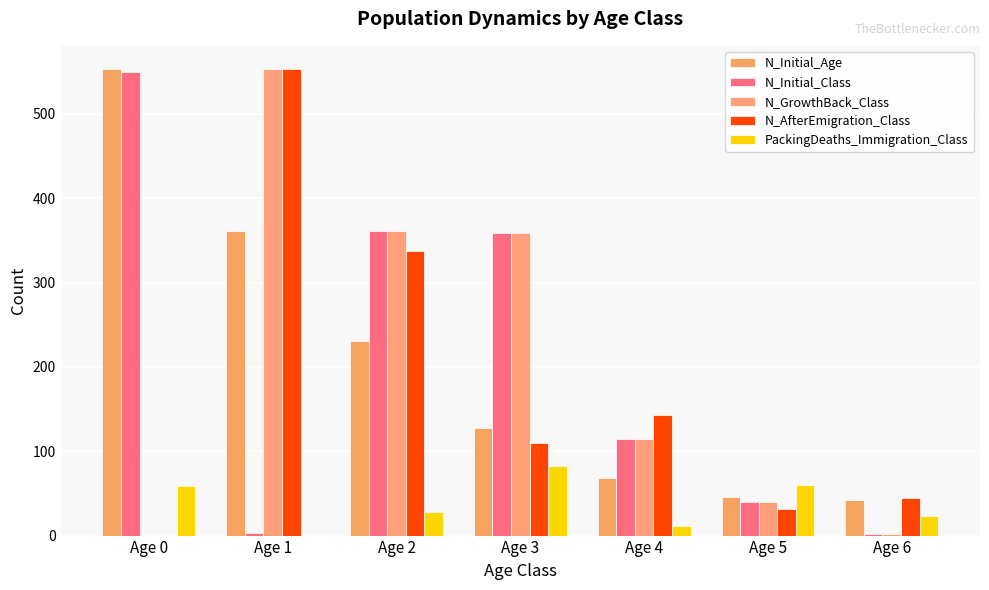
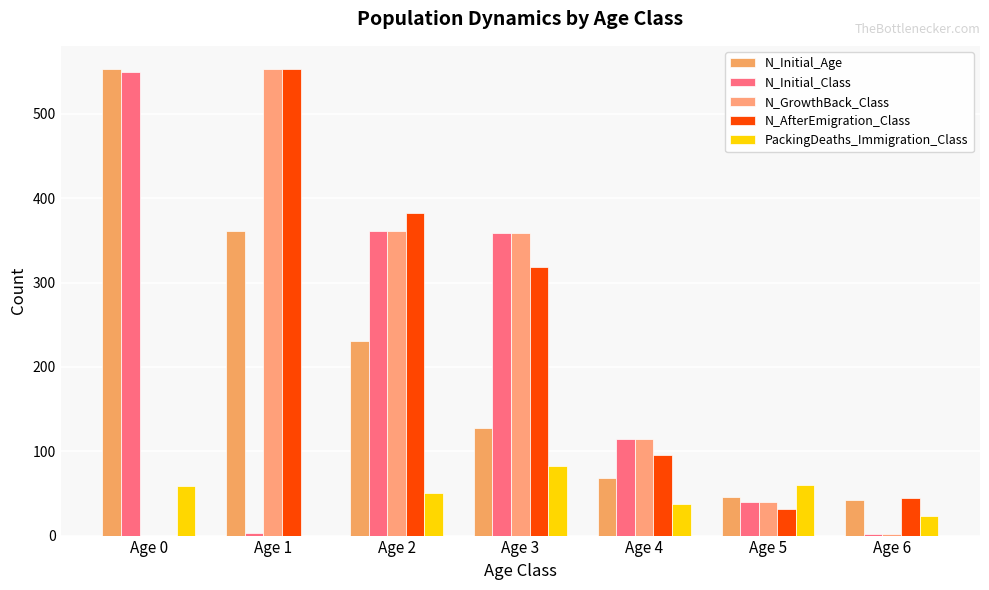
  {
    "N_AfterEmigration_Class": {
      "Age 0": 0,
      "Age 1": 550,
-     "Age 2": 340,
-     "Age 3": 110,
-     "Age 4": 140,
+     "Age 2": 380,
+     "Age 3": 320,
+     "Age 4": 100,
      "Age 5": 30,
      "Age 6": 40
    },
    "PackingDeaths_Immigration_Class": {
      "Age 0": 60,
      "Age 1": 0,
-     "Age 2": 30,
+     "Age 2": 50,
      "Age 3": 80,
-     "Age 4": 10,
+     "Age 4": 40,
      "Age 5": 60,
      "Age 6": 20
    }
  }
